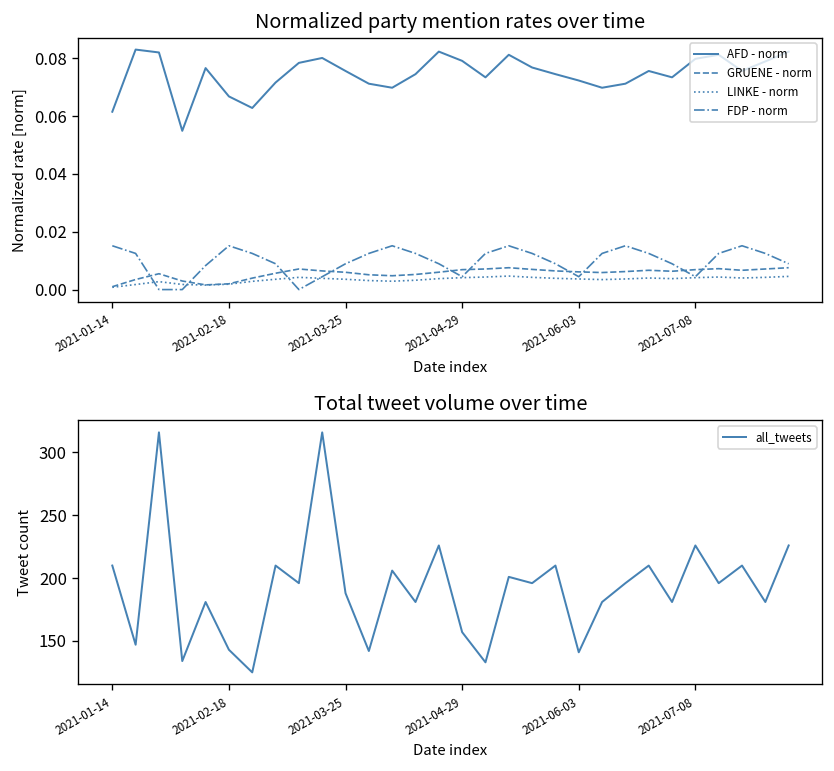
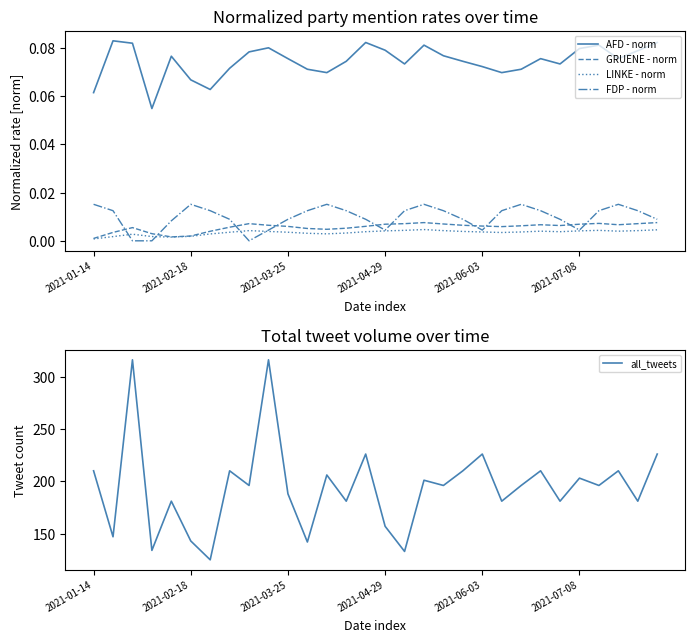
  {
    "Total tweet volume over time": {
      "2021-01-14": 210,
      "2021-02-18": 143,
      "2021-03-25": 188,
      "2021-04-29": 157,
-     "2021-06-03": 141,
-     "2021-07-08": 226
+     "2021-06-03": 226,
+     "2021-07-08": 203
    }
  }
